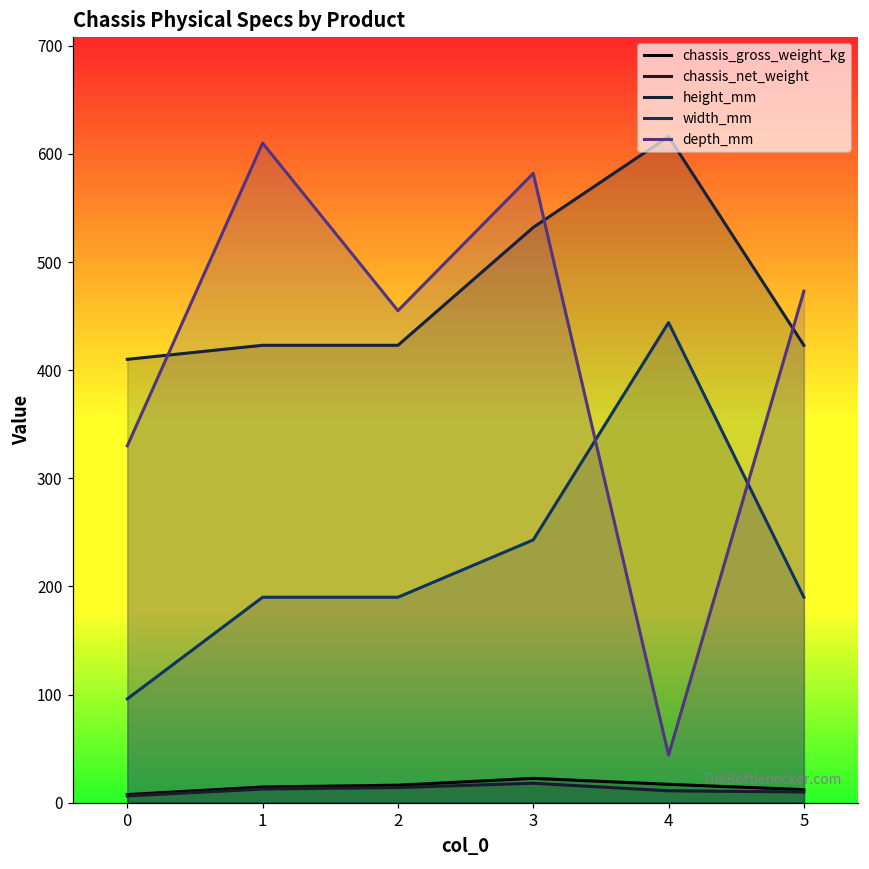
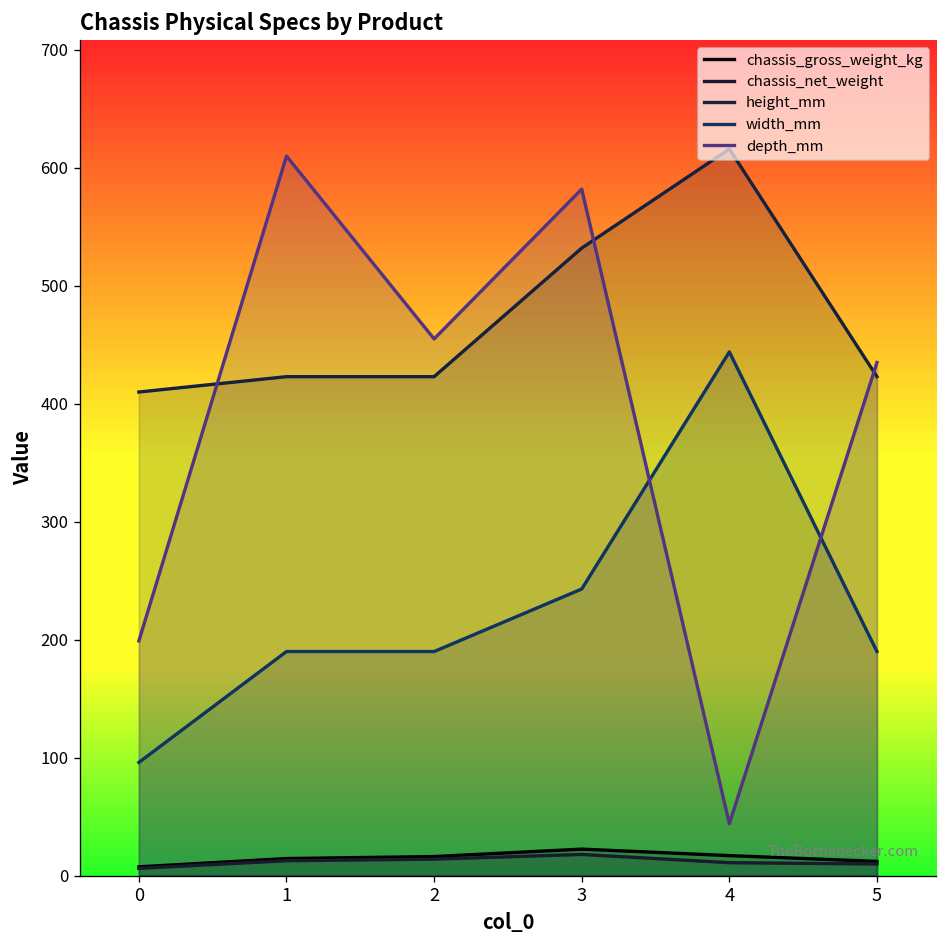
  {
    "depth_mm": {
-     "0": 330,
+     "0": 200,
      "1": 610,
      "2": 460,
      "3": 580,
      "4": 40,
-     "5": 470
+     "5": 440
    }
  }
